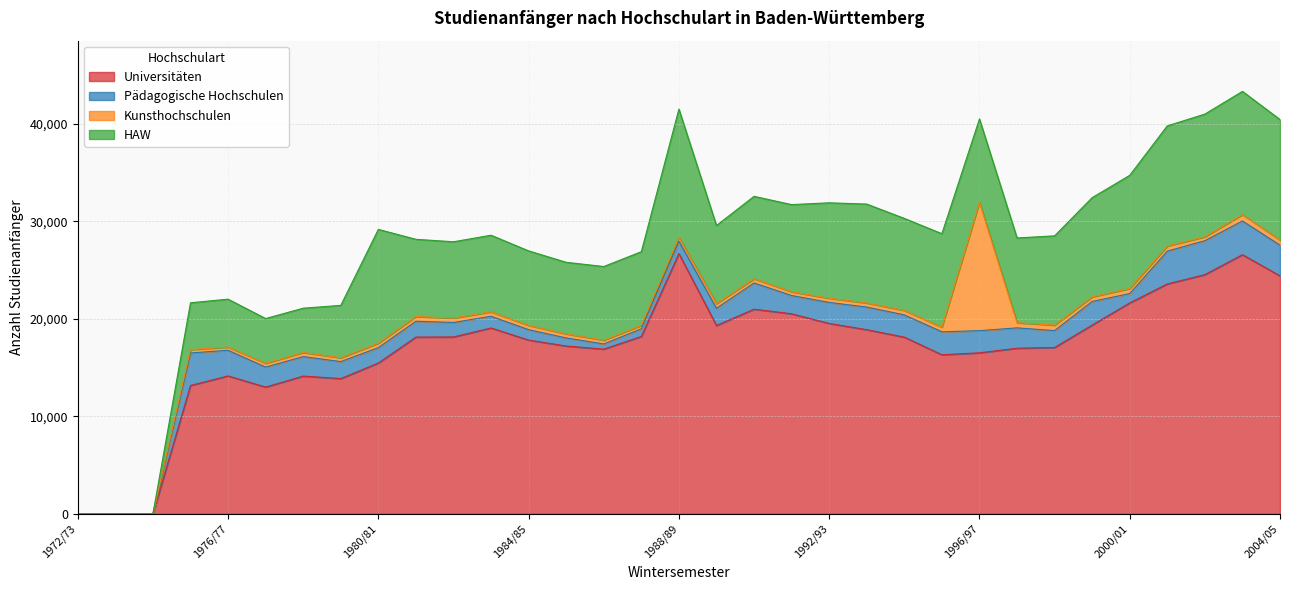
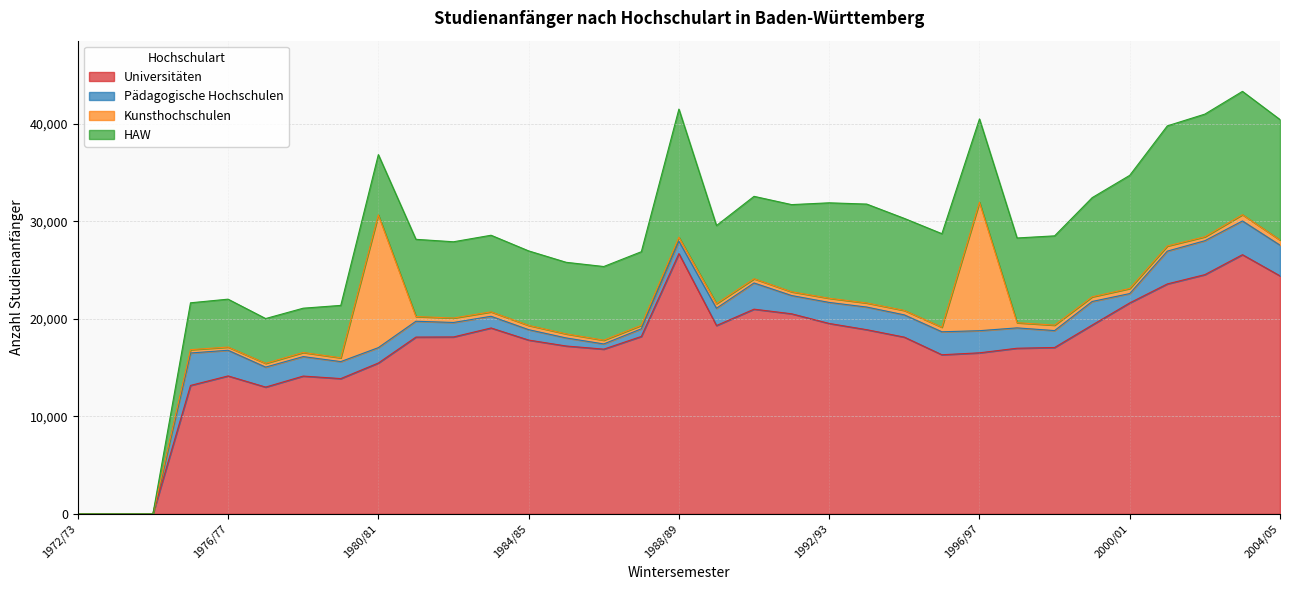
  {
    "Universitäten": {
      "1976/77": "14,000",
      "1980/81": "15,000",
      "1984/85": "18,000",
      "1988/89": "27,000",
      "1992/93": "20,000",
      "1996/97": "17,000",
      "2000/01": "22,000",
      "2004/05": "24,000"
    },
    "Pädagogische Hochschulen": {
      "1976/77": "3,000",
      "1980/81": "2,000",
      "1984/85": "1,000",
      "1988/89": "1,000",
      "1992/93": "2,000",
      "1996/97": "2,000",
      "2000/01": "1,000",
      "2004/05": "3,000"
    },
    "Kunsthochschulen": {
      "1976/77": "0",
-     "1980/81": "0",
+     "1980/81": "14,000",
      "1984/85": "0",
      "1988/89": "0",
      "1992/93": "0",
      "1996/97": "13,000",
      "2000/01": "1,000",
      "2004/05": "1,000"
    },
    "HAW": {
      "1976/77": "5,000",
-     "1980/81": "12,000",
+     "1980/81": "6,000",
      "1984/85": "8,000",
      "1988/89": "13,000",
      "1992/93": "10,000",
      "1996/97": "9,000",
      "2000/01": "12,000",
      "2004/05": "12,000"
    }
  }
